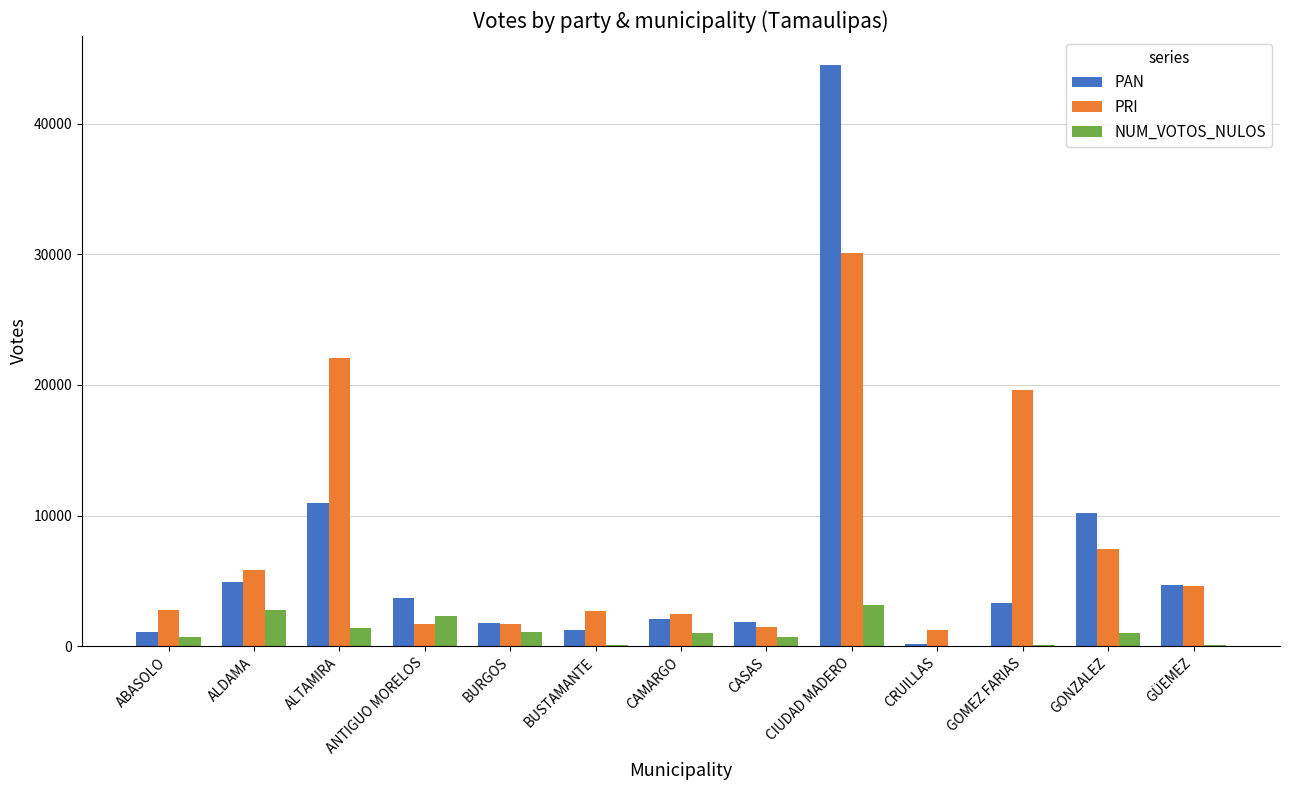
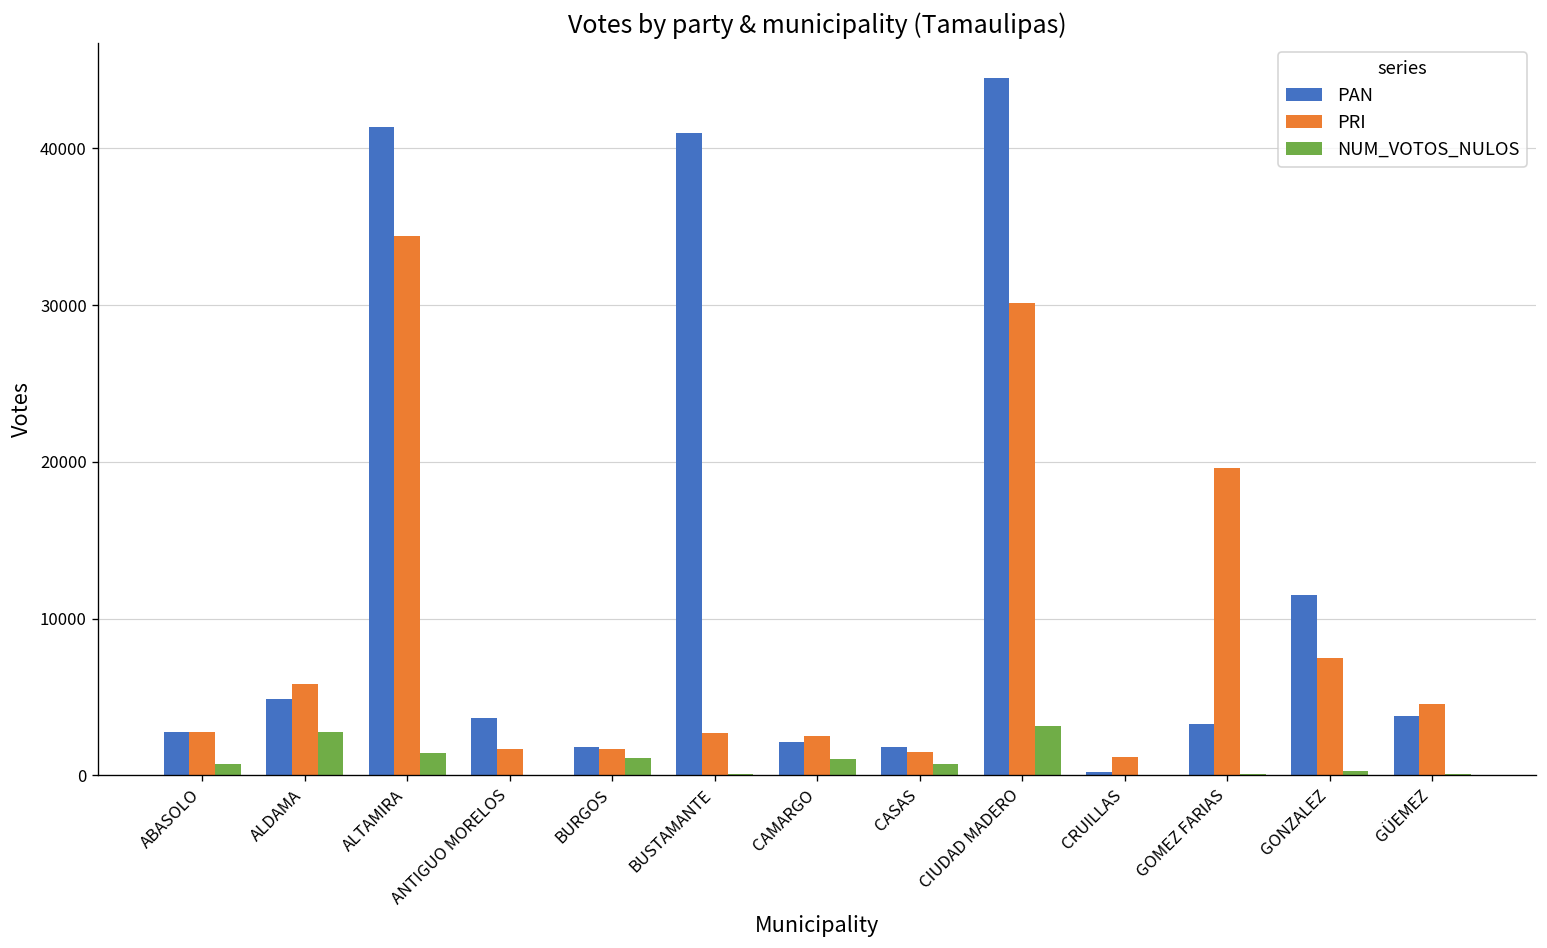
  {
    "PAN": {
-     "ABASOLO": 1100,
+     "ABASOLO": 2800,
      "ALDAMA": 4900,
-     "ALTAMIRA": 11000,
+     "ALTAMIRA": 41400,
      "ANTIGUO MORELOS": 3700,
      "BURGOS": 1800,
-     "BUSTAMANTE": 1200,
+     "BUSTAMANTE": 41000,
      "CAMARGO": 2100,
      "CASAS": 1800,
      "CIUDAD MADERO": 44500,
      "CRUILLAS": 200,
      "GOMEZ FARIAS": 3300,
-     "GONZALEZ": 10200,
-     "GÜEMEZ": 4700
+     "GONZALEZ": 11500,
+     "GÜEMEZ": 3800
    },
    "PRI": {
      "ABASOLO": 2800,
      "ALDAMA": 5900,
-     "ALTAMIRA": 22100,
+     "ALTAMIRA": 34400,
      "ANTIGUO MORELOS": 1700,
      "BURGOS": 1700,
      "BUSTAMANTE": 2700,
      "CAMARGO": 2500,
      "CASAS": 1500,
      "CIUDAD MADERO": 30100,
      "CRUILLAS": 1200,
      "GOMEZ FARIAS": 19600,
      "GONZALEZ": 7500,
      "GÜEMEZ": 4600
    },
    "NUM_VOTOS_NULOS": {
      "ABASOLO": 700,
      "ALDAMA": 2700,
      "ALTAMIRA": 1400,
-     "ANTIGUO MORELOS": 2300,
+     "ANTIGUO MORELOS": 100,
      "BURGOS": 1100,
      "CAMARGO": 1000,
      "CASAS": 700,
      "CIUDAD MADERO": 3200,
-     "GONZALEZ": 1000
+     "GONZALEZ": 300
    }
  }
